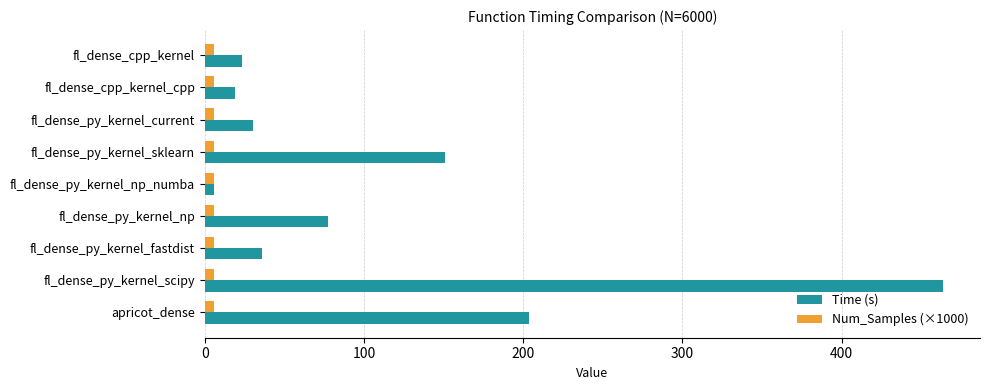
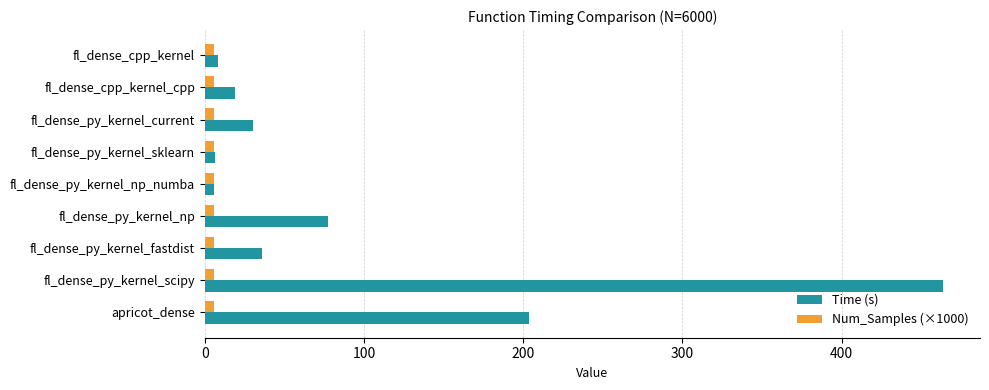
  {
    "Time (s)": {
-     "fl_dense_cpp_kernel": 23,
+     "fl_dense_cpp_kernel": 8,
      "fl_dense_cpp_kernel_cpp": 19,
      "fl_dense_py_kernel_current": 30,
-     "fl_dense_py_kernel_sklearn": 151,
+     "fl_dense_py_kernel_sklearn": 6,
      "fl_dense_py_kernel_np_numba": 6,
      "fl_dense_py_kernel_np": 77,
      "fl_dense_py_kernel_fastdist": 36,
      "fl_dense_py_kernel_scipy": 464,
      "apricot_dense": 204
    },
    "Num_Samples (×1000)": {
      "fl_dense_cpp_kernel": 6,
      "fl_dense_cpp_kernel_cpp": 6,
      "fl_dense_py_kernel_current": 6,
      "fl_dense_py_kernel_sklearn": 6,
      "fl_dense_py_kernel_np_numba": 6,
      "fl_dense_py_kernel_np": 6,
      "fl_dense_py_kernel_fastdist": 6,
      "fl_dense_py_kernel_scipy": 6,
      "apricot_dense": 6
    }
  }
